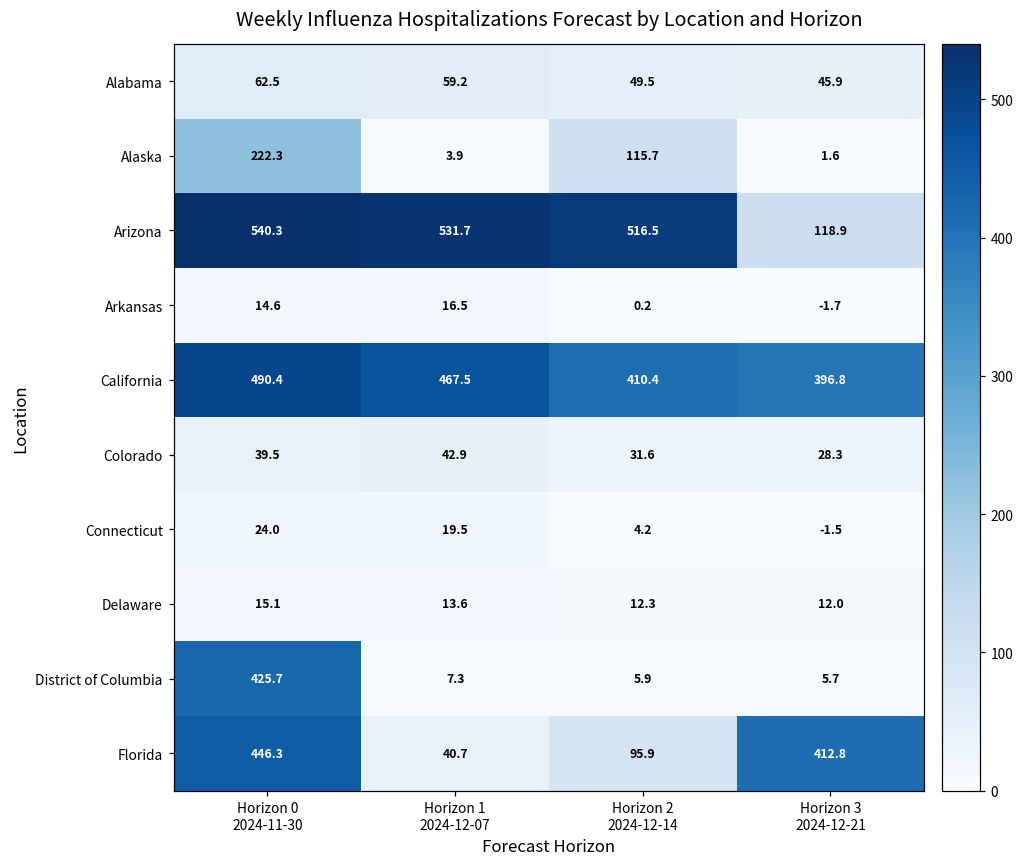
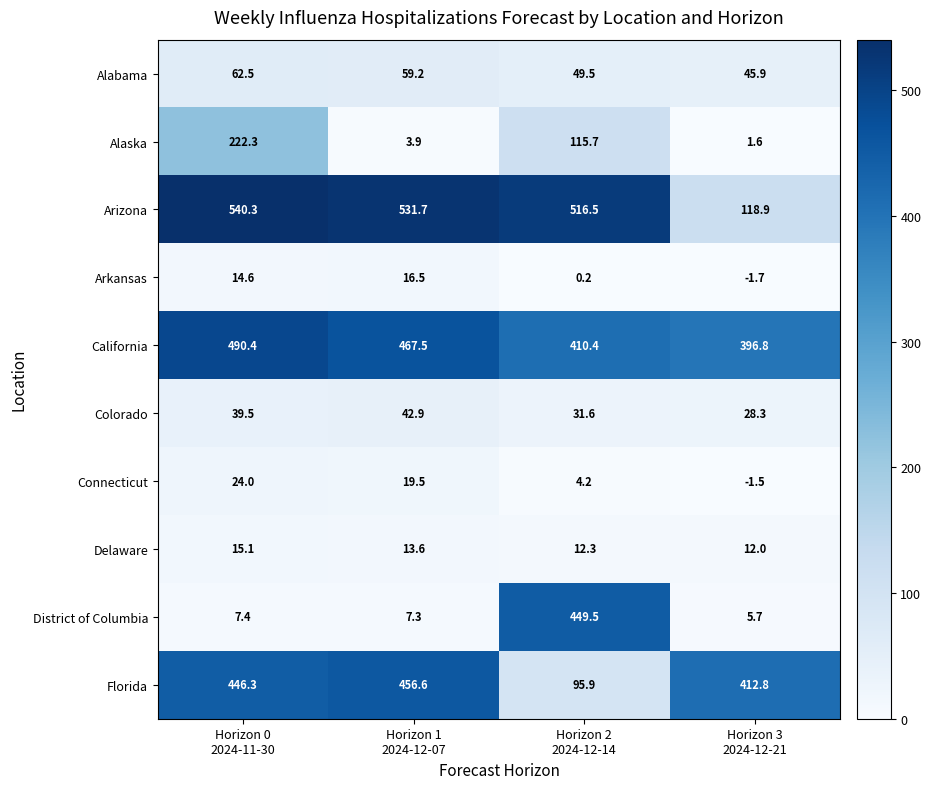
  {
    "Alabama": {
      "Horizon 0 2024-11-30": 62.5,
      "Horizon 1 2024-12-07": 59.2,
      "Horizon 2 2024-12-14": 49.5,
      "Horizon 3 2024-12-21": 45.9
    },
    "Alaska": {
      "Horizon 0 2024-11-30": 222.3,
      "Horizon 1 2024-12-07": 3.9,
      "Horizon 2 2024-12-14": 115.7,
      "Horizon 3 2024-12-21": 1.6
    },
    "Arizona": {
      "Horizon 0 2024-11-30": 540.3,
      "Horizon 1 2024-12-07": 531.7,
      "Horizon 2 2024-12-14": 516.5,
      "Horizon 3 2024-12-21": 118.9
    },
    "Arkansas": {
      "Horizon 0 2024-11-30": 14.6,
      "Horizon 1 2024-12-07": 16.5,
      "Horizon 2 2024-12-14": 0.2,
      "Horizon 3 2024-12-21": -1.7
    },
    "California": {
      "Horizon 0 2024-11-30": 490.4,
      "Horizon 1 2024-12-07": 467.5,
      "Horizon 2 2024-12-14": 410.4,
      "Horizon 3 2024-12-21": 396.8
    },
    "Colorado": {
      "Horizon 0 2024-11-30": 39.5,
      "Horizon 1 2024-12-07": 42.9,
      "Horizon 2 2024-12-14": 31.6,
      "Horizon 3 2024-12-21": 28.3
    },
    "Connecticut": {
      "Horizon 0 2024-11-30": 24.0,
      "Horizon 1 2024-12-07": 19.5,
      "Horizon 2 2024-12-14": 4.2,
      "Horizon 3 2024-12-21": -1.5
    },
    "Delaware": {
      "Horizon 0 2024-11-30": 15.1,
      "Horizon 1 2024-12-07": 13.6,
      "Horizon 2 2024-12-14": 12.3,
      "Horizon 3 2024-12-21": 12.0
    },
    "District of Columbia": {
-     "Horizon 0 2024-11-30": 425.7,
+     "Horizon 0 2024-11-30": 7.4,
      "Horizon 1 2024-12-07": 7.3,
-     "Horizon 2 2024-12-14": 5.9,
+     "Horizon 2 2024-12-14": 449.5,
      "Horizon 3 2024-12-21": 5.7
    },
    "Florida": {
      "Horizon 0 2024-11-30": 446.3,
-     "Horizon 1 2024-12-07": 40.7,
+     "Horizon 1 2024-12-07": 456.6,
      "Horizon 2 2024-12-14": 95.9,
      "Horizon 3 2024-12-21": 412.8
    }
  }
